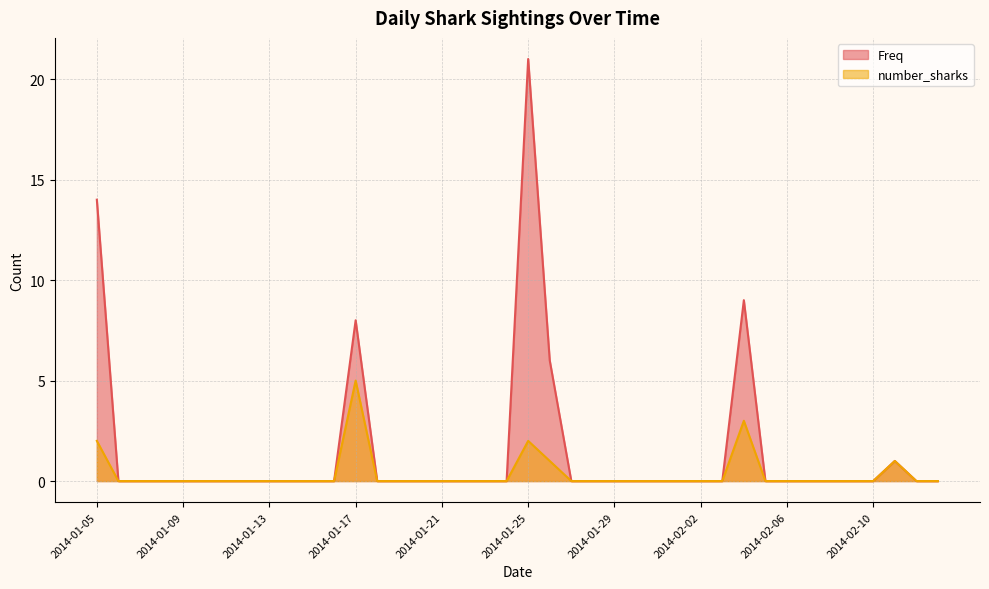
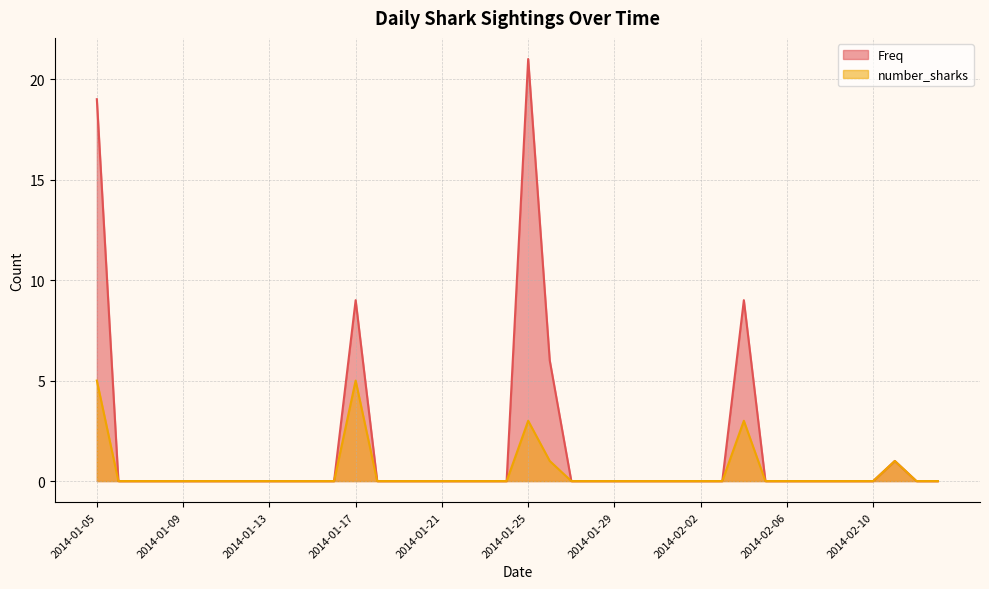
  {
    "Freq": {
-     "2014-01-05": 14,
-     "2014-01-17": 8,
+     "2014-01-05": 19,
+     "2014-01-17": 9,
      "2014-01-25": 21
    },
    "number_sharks": {
-     "2014-01-05": 2,
+     "2014-01-05": 5,
      "2014-01-17": 5,
-     "2014-01-25": 2
+     "2014-01-25": 3
    }
  }
